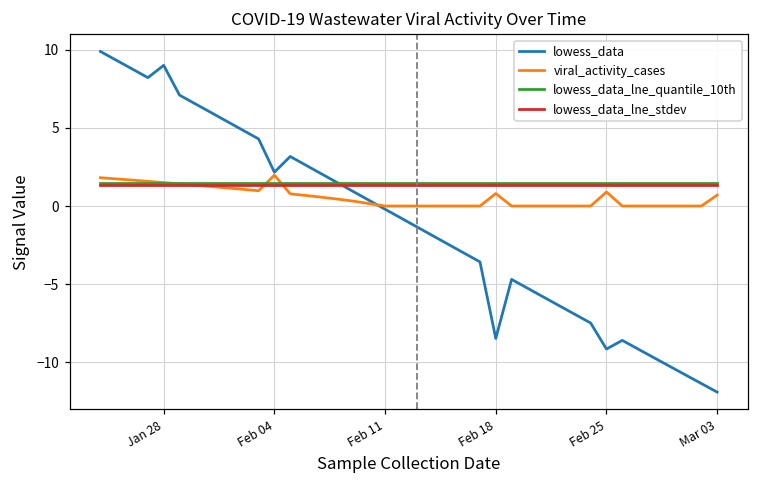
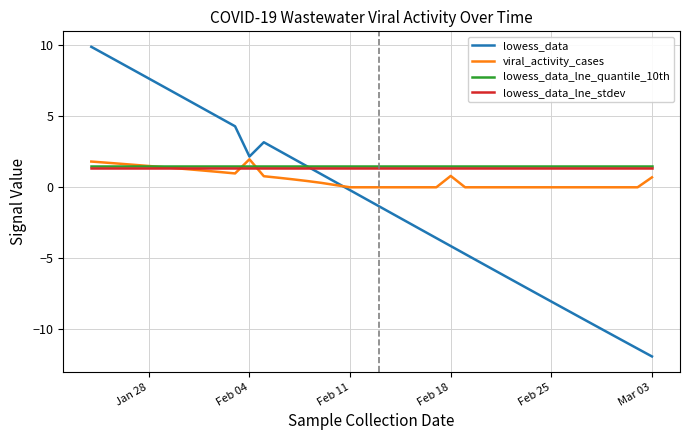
  {
    "lowess_data": {
-     "Jan 28": 9.0,
+     "Jan 28": 7.7,
      "Feb 04": 2.2,
      "Feb 11": -0.2,
-     "Feb 18": -8.5,
-     "Feb 25": -9.2,
+     "Feb 18": -4.1,
+     "Feb 25": -8.0,
      "Mar 03": -11.9
    },
    "viral_activity_cases": {
      "Feb 04": 2.0,
      "Feb 11": 0.0,
      "Feb 18": 0.8,
-     "Feb 25": 0.9,
+     "Feb 25": 0.0,
      "Mar 03": 0.7
    }
  }
